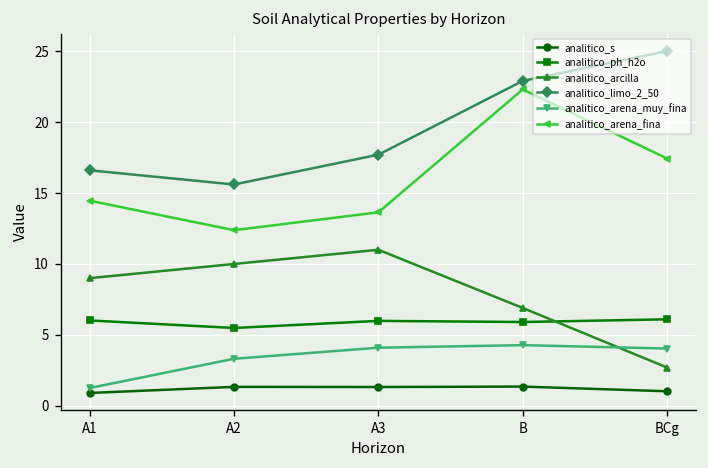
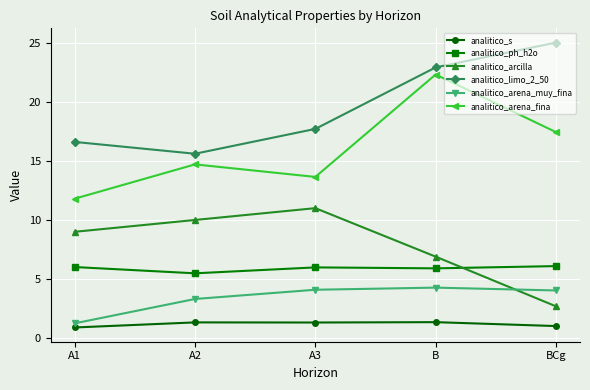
  {
    "analitico_arena_fina": {
-     "A1": 14.5,
-     "A2": 12.4,
+     "A1": 11.8,
+     "A2": 14.7,
      "A3": 13.6,
      "B": 22.3,
      "BCg": 17.4
    }
  }
